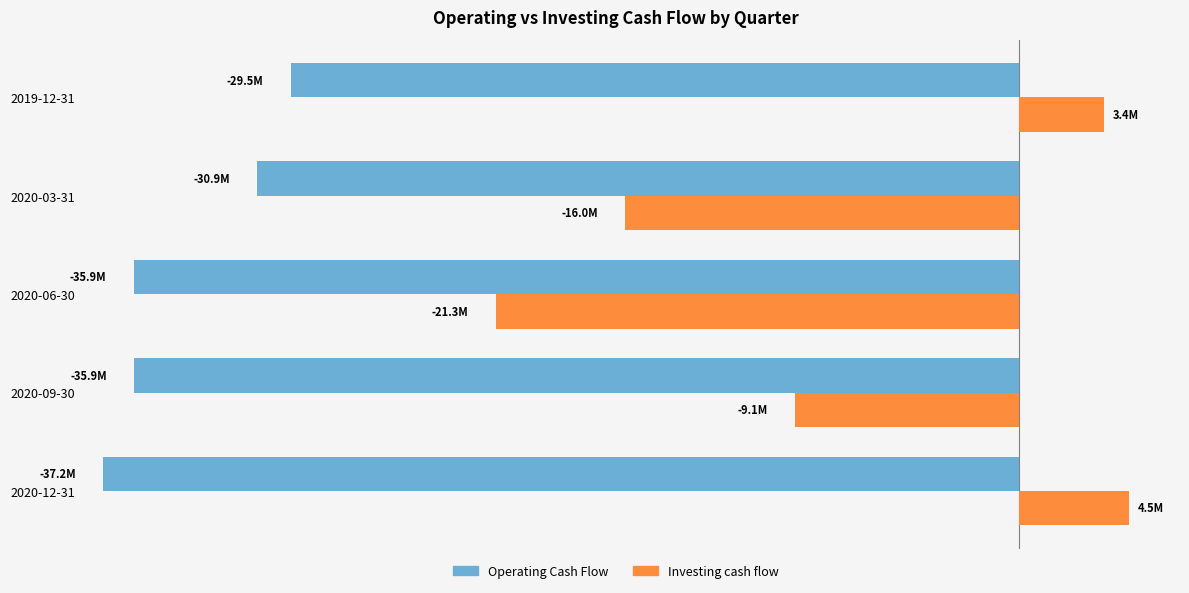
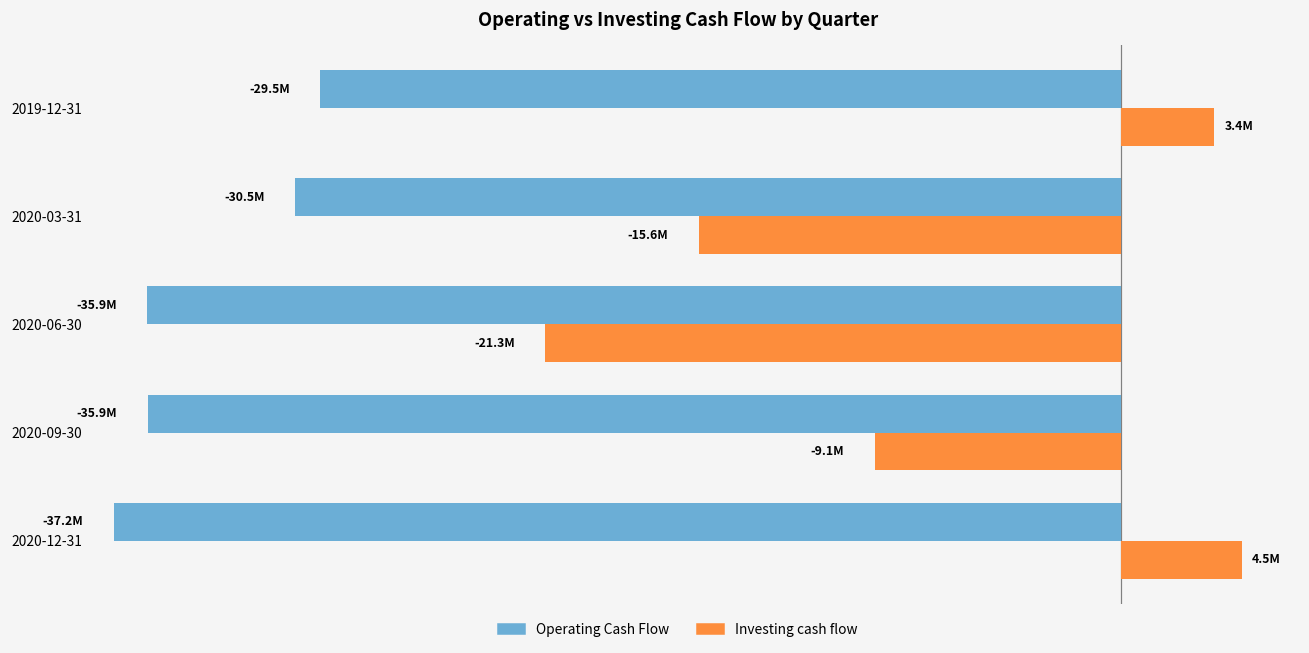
  {
    "Operating Cash Flow": {
-     "2020-03-31": "-30.9M"
+     "2020-03-31": "-30.5M"
    },
    "Investing cash flow": {
-     "2020-03-31": "-16.0M"
+     "2020-03-31": "-15.6M"
    }
  }
